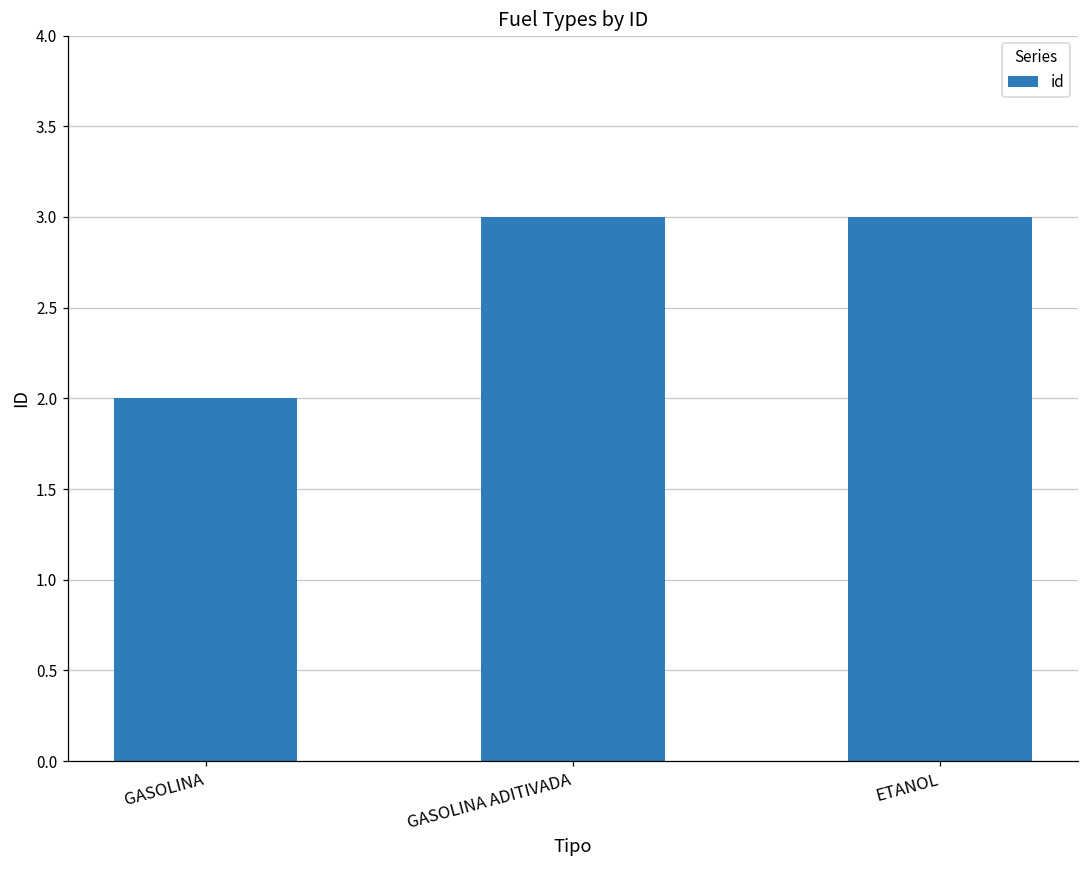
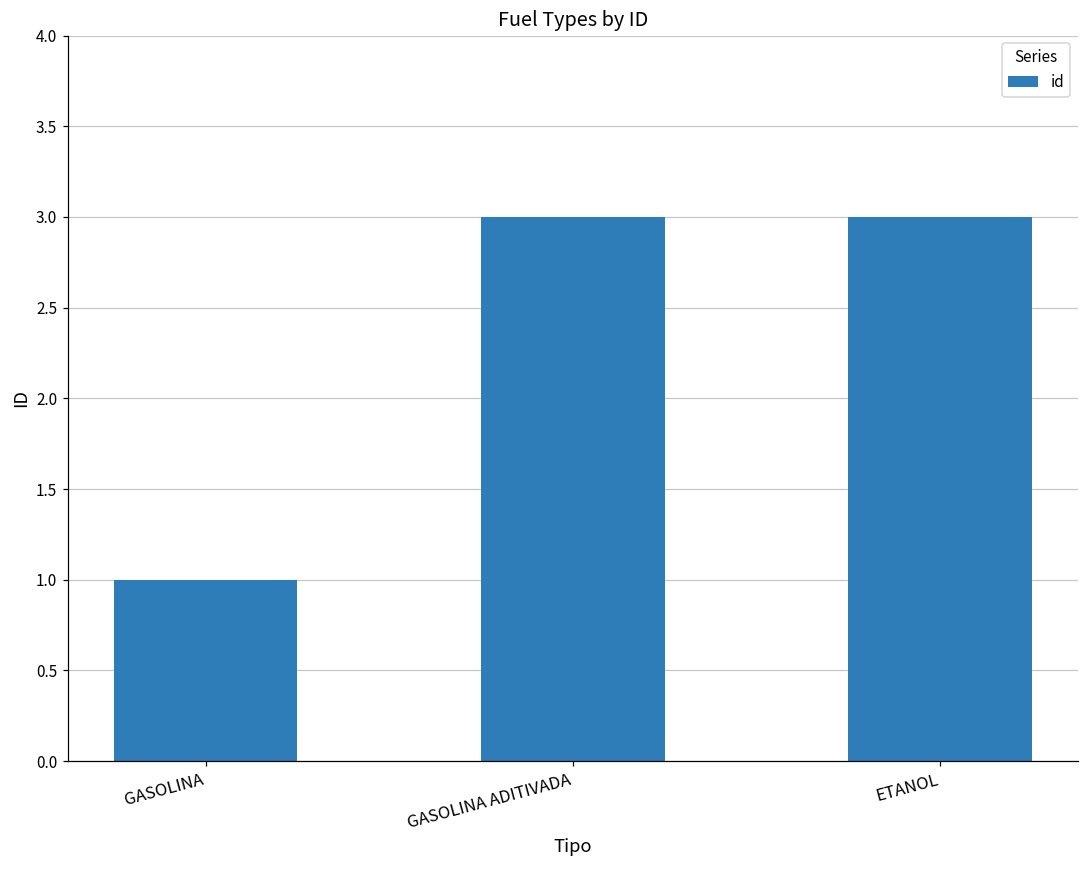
  {
-   "GASOLINA": 2,
+   "GASOLINA": 1,
    "GASOLINA ADITIVADA": 3,
    "ETANOL": 3
  }
